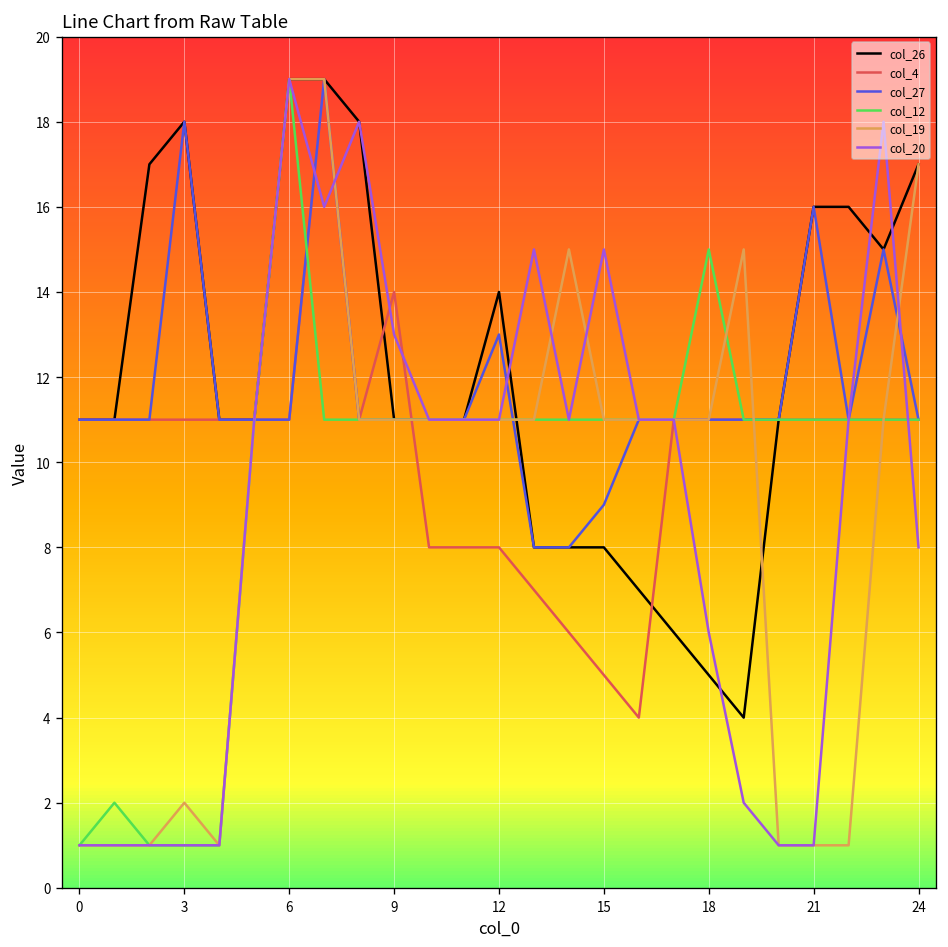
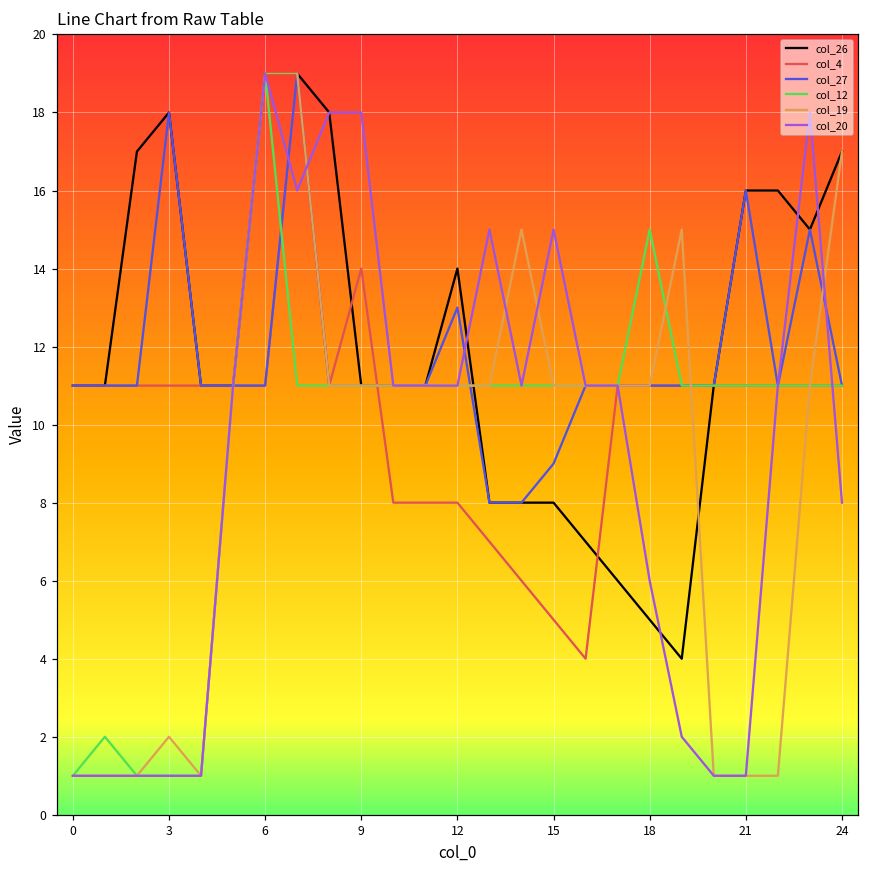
  {
    "col_26": {
      "12": 14,
      "15": 8,
      "18": 5
    },
    "col_4": {
      "3": 11,
      "9": 14,
      "12": 8,
      "15": 5
    },
    "col_27": {
      "12": 13,
      "15": 9
    },
    "col_12": {
      "18": 15
    },
    "col_19": {
      "3": 2
    },
    "col_20": {
-     "9": 13,
+     "9": 18,
      "15": 15,
      "18": 6,
      "24": 8
    }
  }
